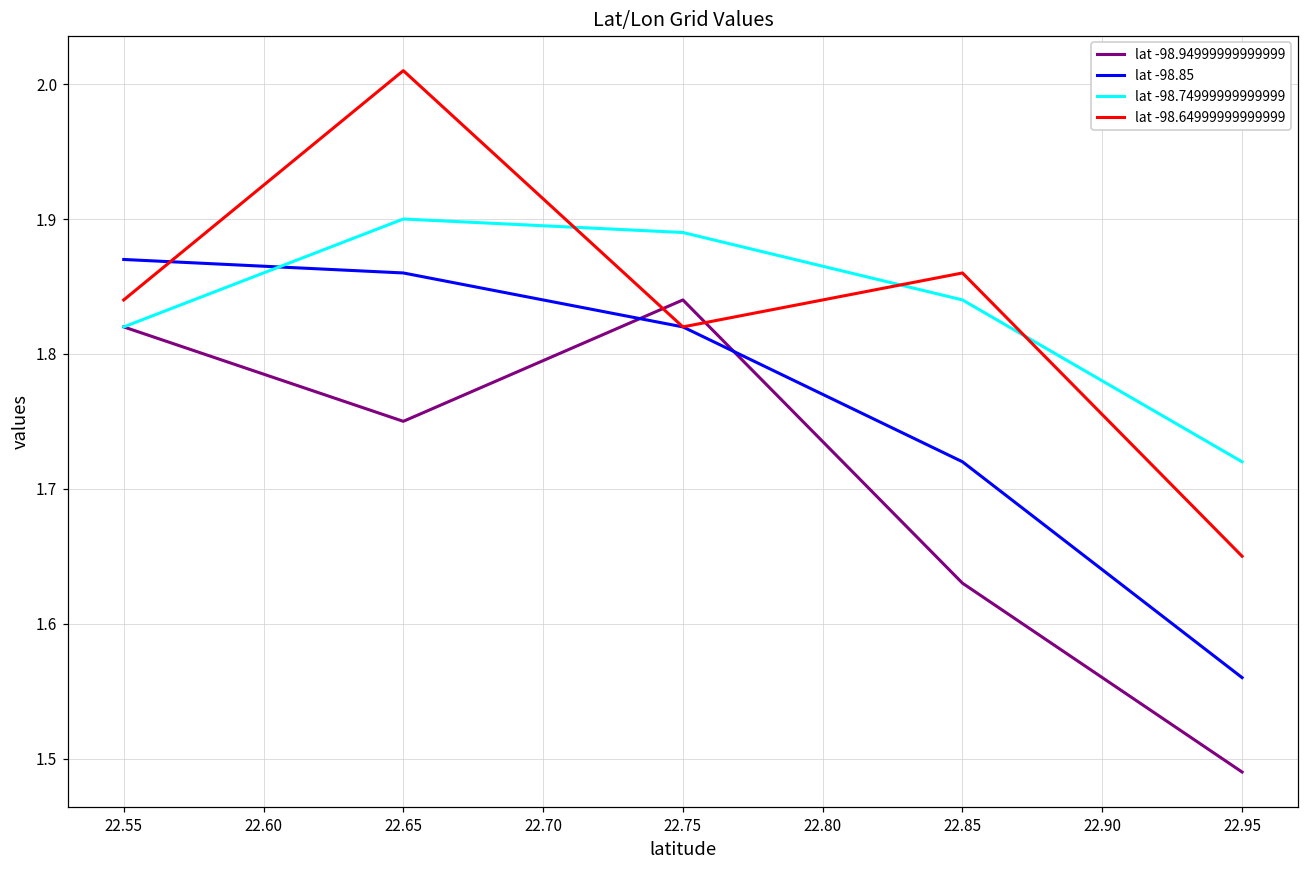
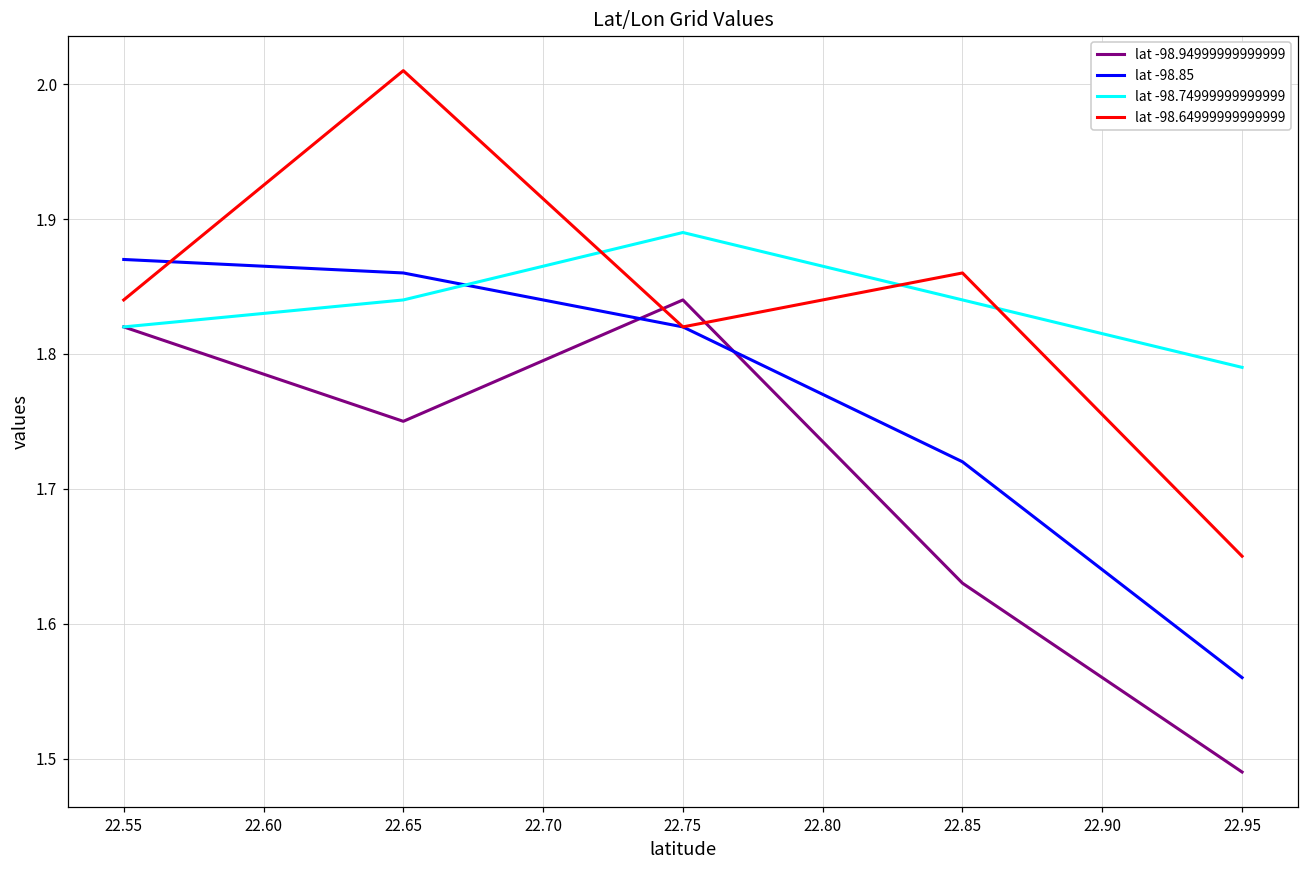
  {
    "lat -98.94999999999999": {
      "22.65": 1.75,
      "22.75": 1.84,
      "22.85": 1.63,
      "22.95": 1.49
    },
    "lat -98.85": {
      "22.55": 1.87,
      "22.65": 1.86,
      "22.85": 1.72,
      "22.95": 1.56
    },
    "lat -98.74999999999999": {
-     "22.65": 1.90,
+     "22.65": 1.84,
      "22.75": 1.89,
      "22.85": 1.84,
-     "22.95": 1.72
+     "22.95": 1.79
    },
    "lat -98.64999999999999": {
      "22.55": 1.84,
      "22.65": 2.01,
      "22.85": 1.86,
      "22.95": 1.65
    }
  }
